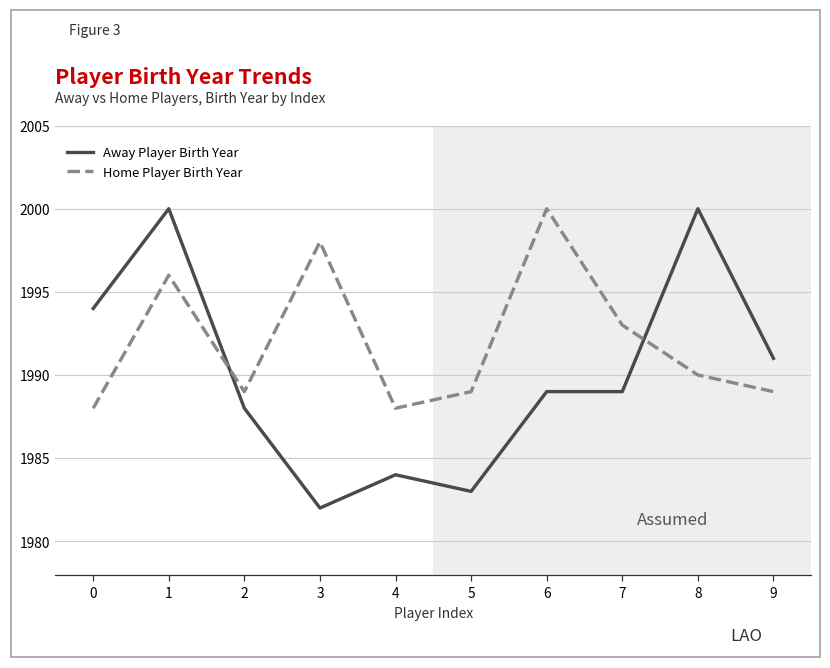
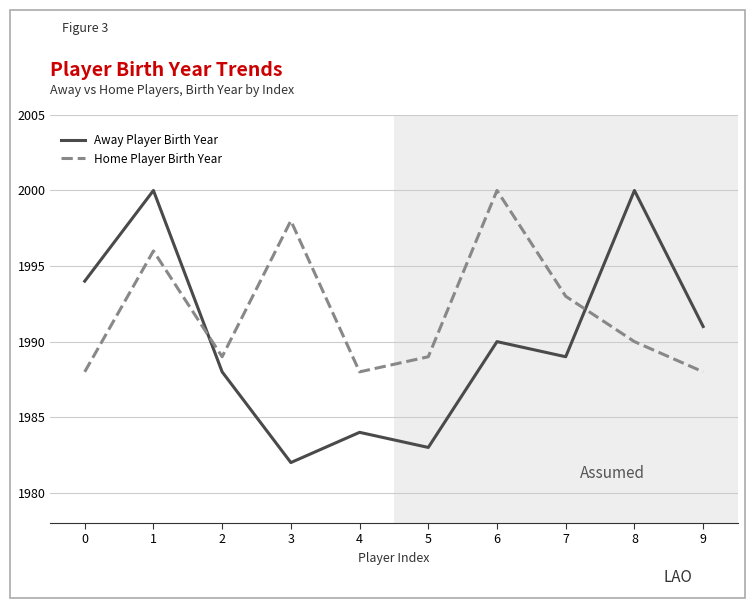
  {
    "Away Player Birth Year": {
      "0": 1994,
      "1": 2000,
      "2": 1988,
      "3": 1982,
      "4": 1984,
      "5": 1983,
-     "6": 1989,
+     "6": 1990,
      "7": 1989,
      "8": 2000,
      "9": 1991
    },
    "Home Player Birth Year": {
      "0": 1988,
      "1": 1996,
      "2": 1989,
      "3": 1998,
      "4": 1988,
      "5": 1989,
      "6": 2000,
      "7": 1993,
      "8": 1990,
-     "9": 1989
+     "9": 1988
    }
  }
